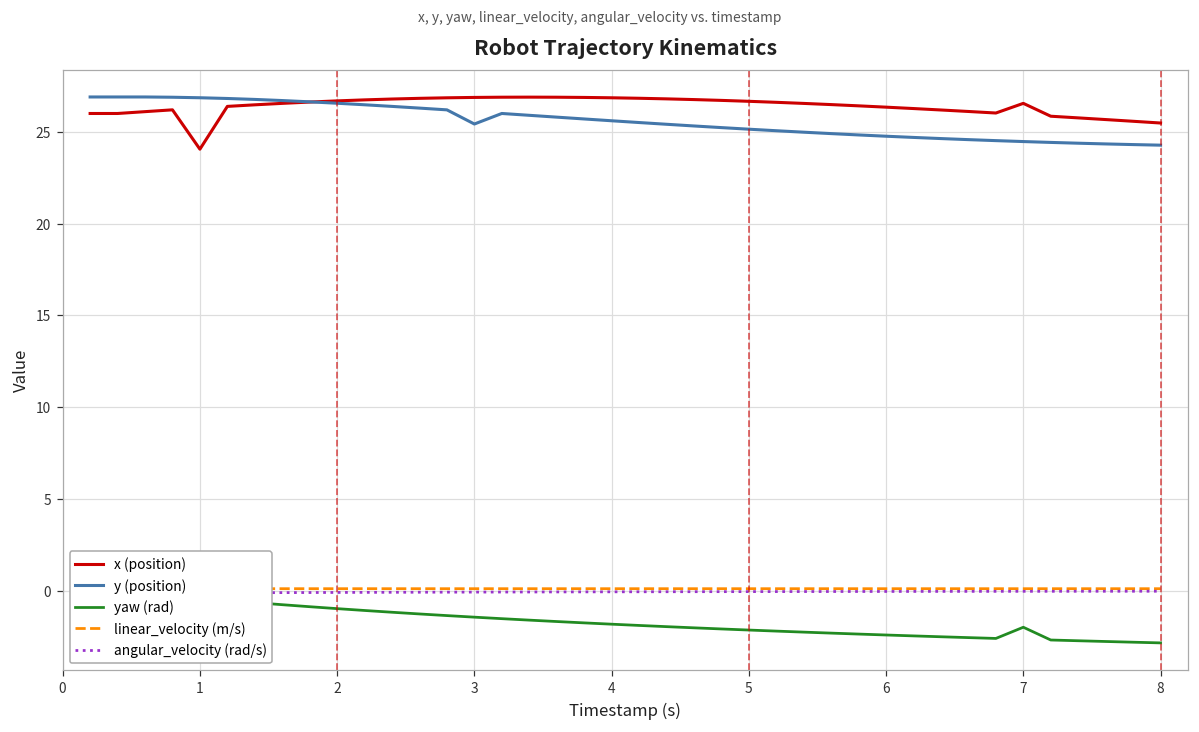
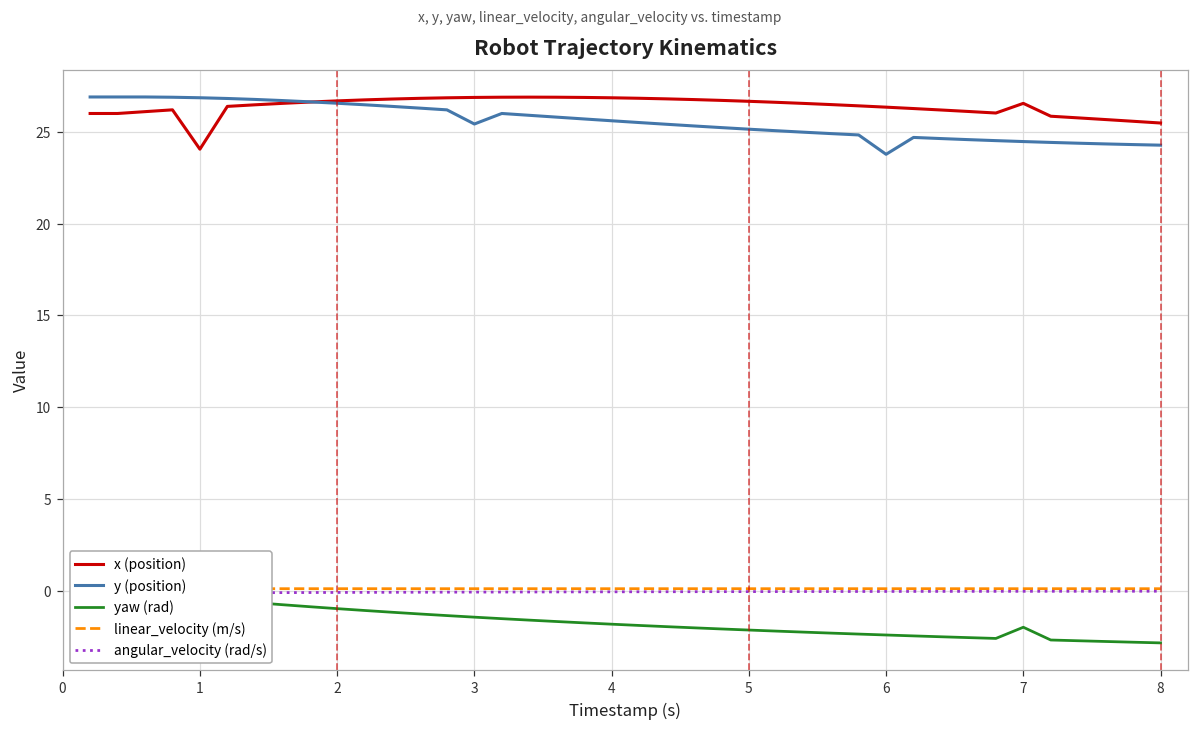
  {
    "x (position)": {
      "1": 24.1,
      "3": 26.9,
      "4": 26.9,
      "5": 26.7,
      "6": 26.3,
      "7": 26.6,
      "8": 25.5
    },
    "y (position)": {
      "1": 26.9,
      "3": 25.4,
      "4": 25.6,
      "5": 25.1,
-     "6": 24.8,
+     "6": 23.8,
      "7": 24.5,
      "8": 24.3
    },
    "yaw (rad)": {
      "2": -1.0,
      "3": -1.5,
      "4": -1.8,
      "5": -2.2,
      "6": -2.4,
      "7": -2.0,
      "8": -2.9
    },
    "linear_velocity (m/s)": {
      "2": 0.1,
      "3": 0.1,
      "4": 0.1,
      "5": 0.1
    },
    "angular_velocity (rad/s)": {
      "2": -0.1,
      "3": -0.1,
      "4": -0.1,
      "5": -0.1
    }
  }
